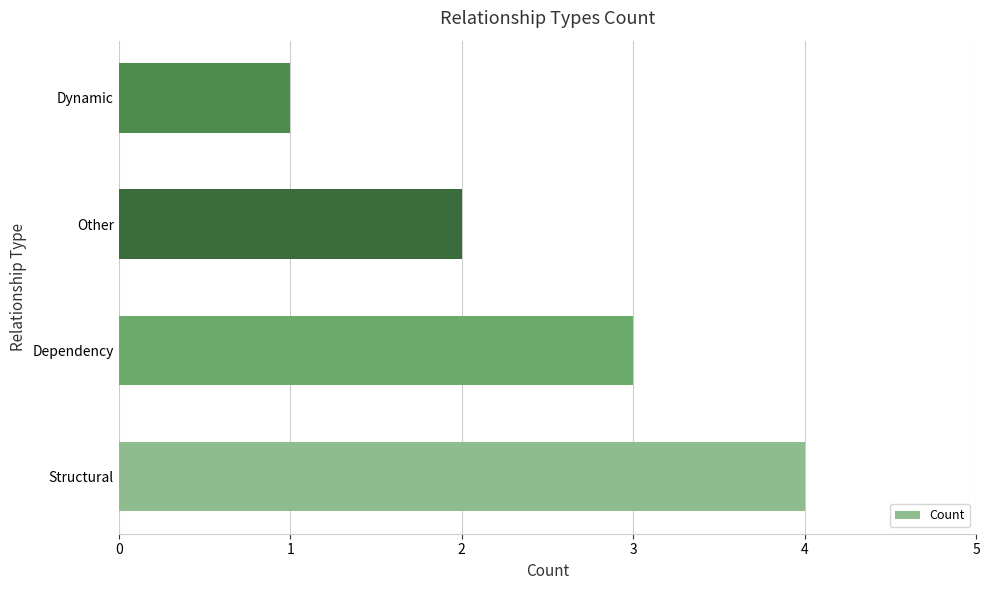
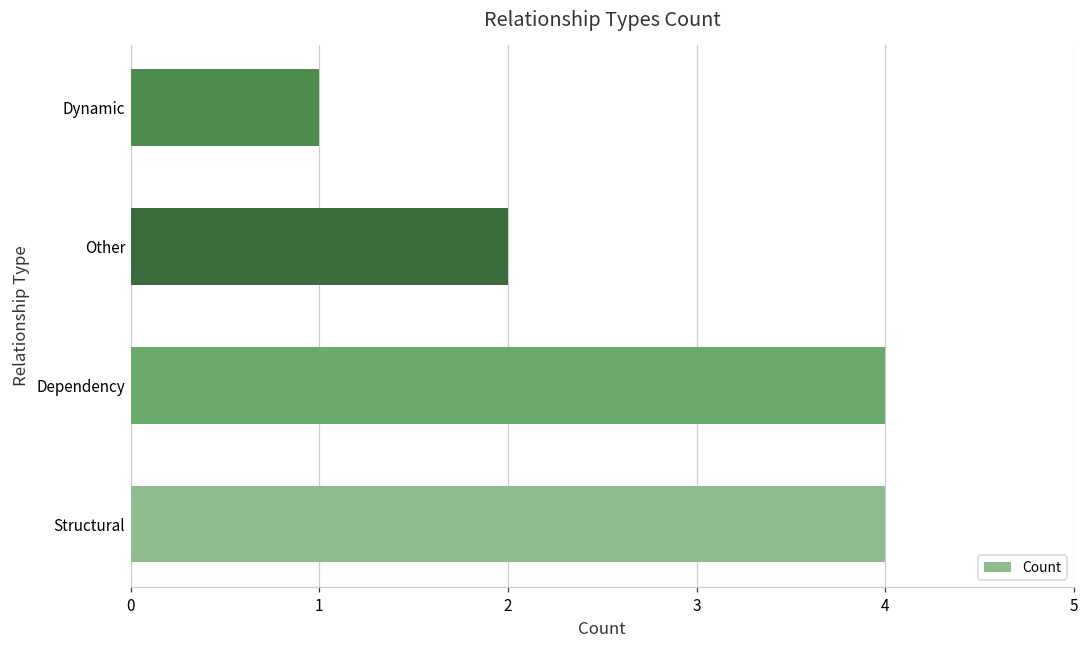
  {
    "Dynamic": 1,
    "Other": 2,
-   "Dependency": 3,
+   "Dependency": 4,
    "Structural": 4
  }
